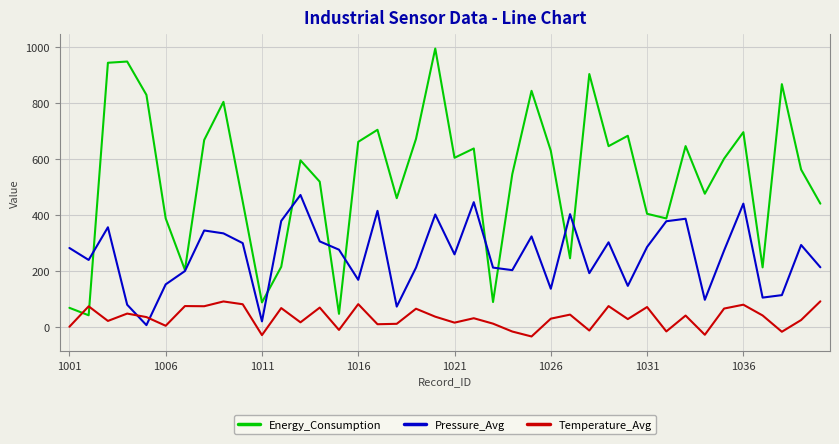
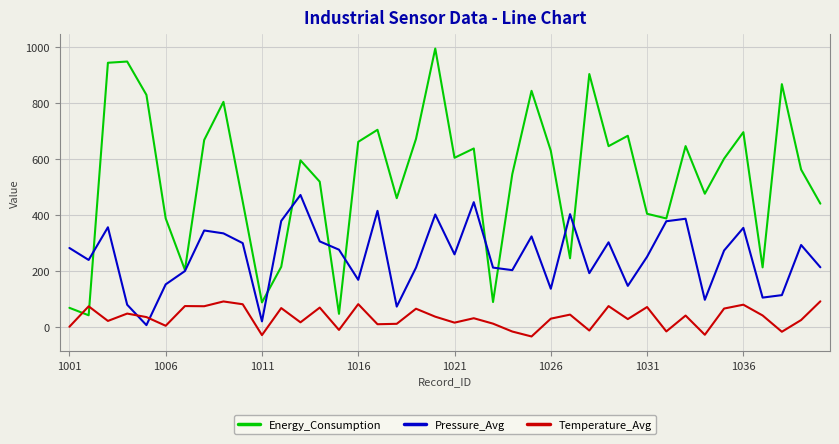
  {
    "Energy_Consumption": {
      "1001": 70,
      "1006": 390,
      "1011": 90,
      "1016": 660,
      "1021": 600,
      "1026": 630,
      "1031": 400,
      "1036": 700
    },
    "Pressure_Avg": {
      "1001": 280,
      "1006": 150,
      "1011": 20,
      "1016": 170,
      "1021": 260,
      "1026": 140,
-     "1031": 290,
-     "1036": 440
+     "1031": 250,
+     "1036": 350
    },
    "Temperature_Avg": {
      "1001": 0,
      "1006": 0,
      "1011": -30,
      "1016": 80,
      "1021": 10,
      "1026": 30,
      "1031": 70,
      "1036": 80
    }
  }
